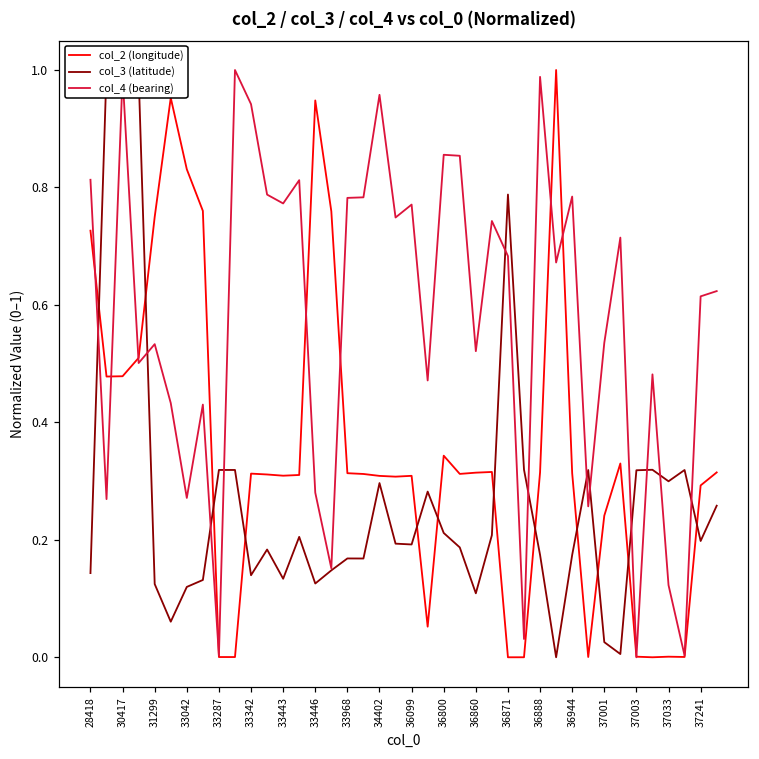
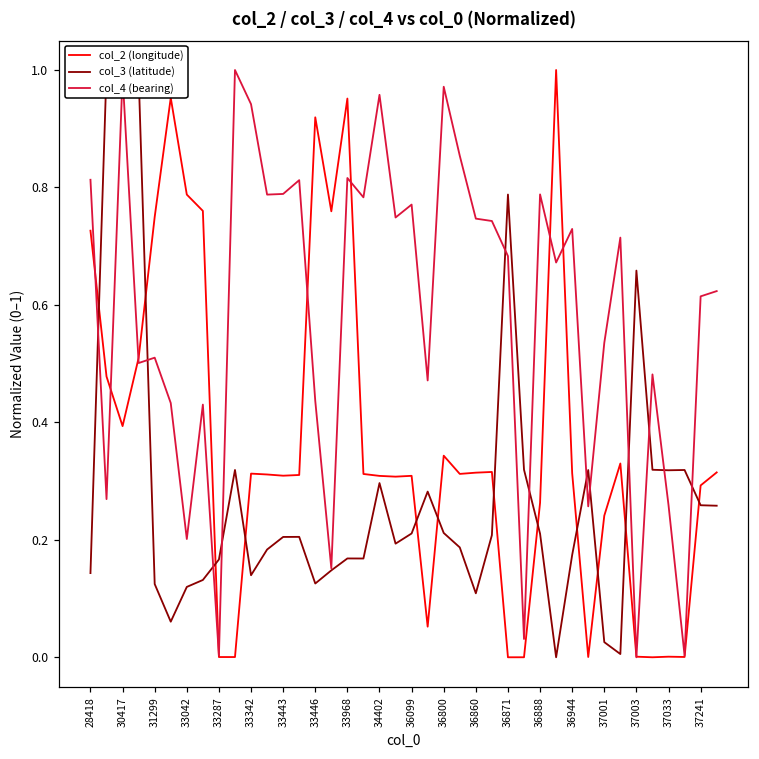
  {
    "col_2 (longitude)": {
      "28418": 0.73,
-     "30417": 0.48,
+     "30417": 0.39,
      "31299": 0.75,
-     "33042": 0.83,
+     "33042": 0.79,
      "33342": 0.31,
      "33443": 0.31,
-     "33446": 0.95,
-     "33968": 0.31,
+     "33446": 0.92,
+     "33968": 0.95,
      "34402": 0.31,
      "36099": 0.31,
      "36800": 0.34,
      "36860": 0.31,
      "36871": 0.00,
-     "36888": 0.31,
+     "36888": 0.26,
      "36944": 0.31,
      "37001": 0.24,
      "37033": 0.00,
      "37241": 0.29
    },
    "col_3 (latitude)": {
      "28418": 0.14,
      "31299": 0.12,
      "33042": 0.12,
-     "33287": 0.32,
+     "33287": 0.17,
      "33342": 0.14,
-     "33443": 0.13,
+     "33443": 0.20,
      "33446": 0.13,
      "33968": 0.17,
      "34402": 0.30,
-     "36099": 0.19,
+     "36099": 0.21,
      "36800": 0.21,
      "36860": 0.11,
      "36871": 0.79,
-     "36888": 0.17,
+     "36888": 0.21,
      "36944": 0.17,
      "37001": 0.03,
-     "37003": 0.32,
-     "37033": 0.30,
-     "37241": 0.20
+     "37003": 0.66,
+     "37033": 0.32,
+     "37241": 0.26
    },
    "col_4 (bearing)": {
      "28418": 0.81,
-     "31299": 0.53,
-     "33042": 0.27,
+     "31299": 0.51,
+     "33042": 0.20,
      "33342": 0.94,
-     "33443": 0.77,
-     "33446": 0.28,
-     "33968": 0.78,
+     "33443": 0.79,
+     "33446": 0.44,
+     "33968": 0.82,
      "34402": 0.96,
      "36099": 0.77,
-     "36800": 0.86,
-     "36860": 0.52,
+     "36800": 0.97,
+     "36860": 0.75,
      "36871": 0.68,
-     "36888": 0.99,
-     "36944": 0.78,
+     "36888": 0.79,
+     "36944": 0.73,
      "37001": 0.54,
-     "37033": 0.12,
+     "37033": 0.26,
      "37241": 0.61
    }
  }
